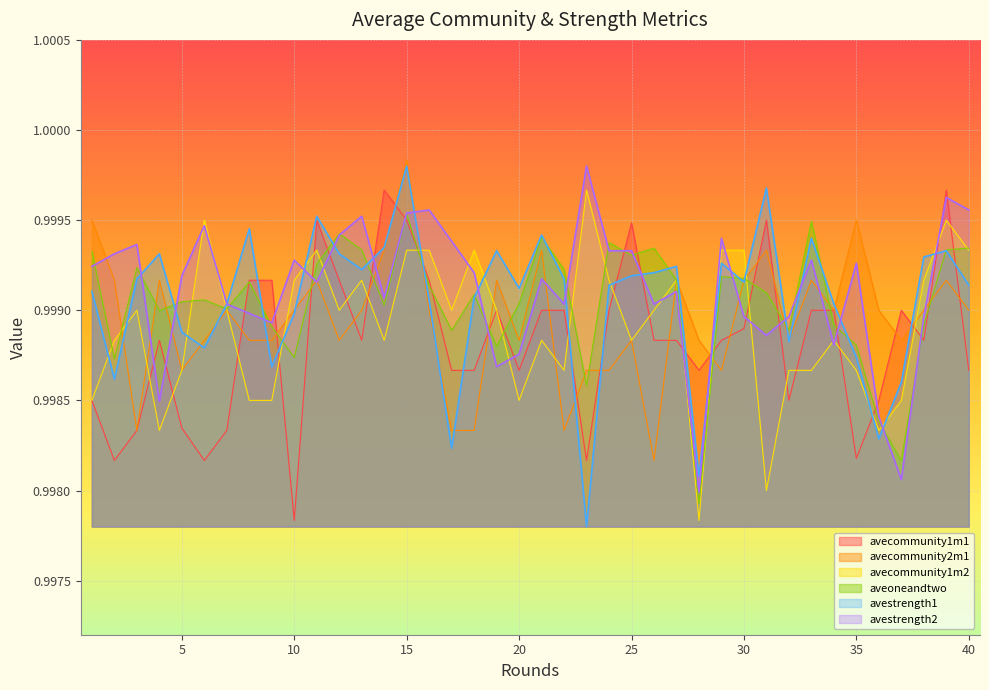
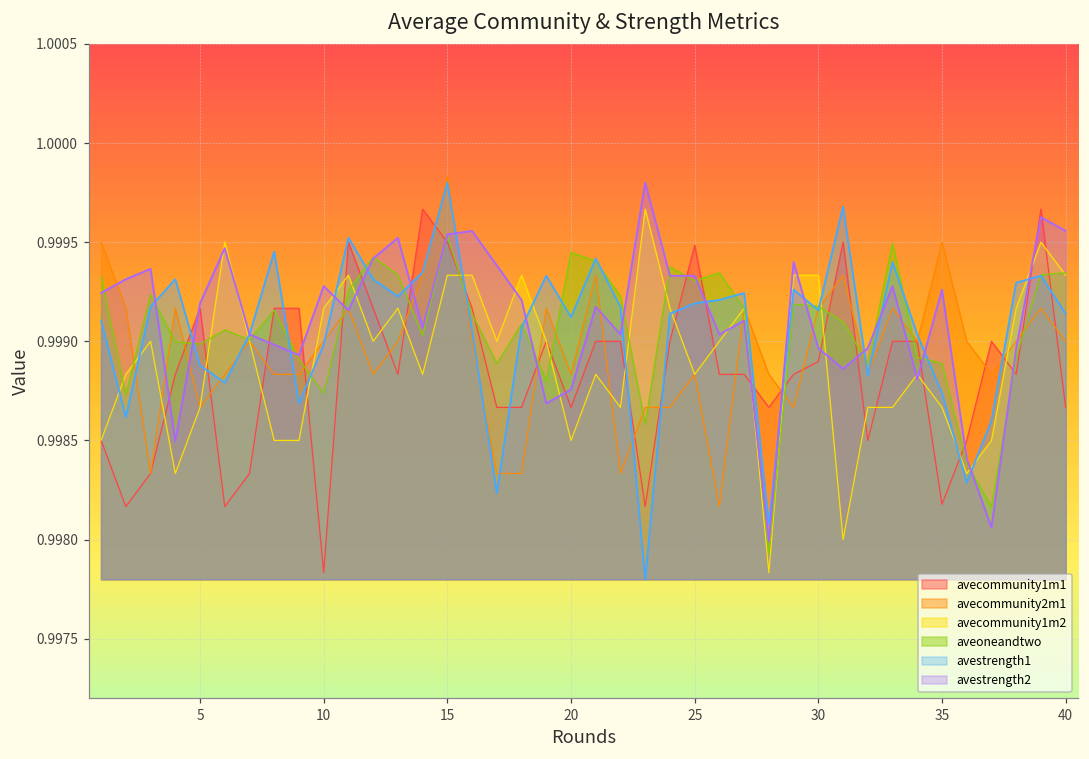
  {
    "avecommunity1m1": {
-     "5": 0.99835,
+     "5": 0.99917,
      "10": 0.99783,
      "15": 0.99950,
      "20": 0.99867,
      "25": 0.99948,
      "30": 0.99890,
      "35": 0.99818,
      "40": 0.99867
    },
    "aveoneandtwo": {
-     "5": 0.99905,
+     "5": 0.99899,
      "10": 0.99874,
-     "20": 0.99904,
+     "20": 0.99945,
      "25": 0.99931,
-     "35": 0.99881
+     "35": 0.99889
    }
  }
